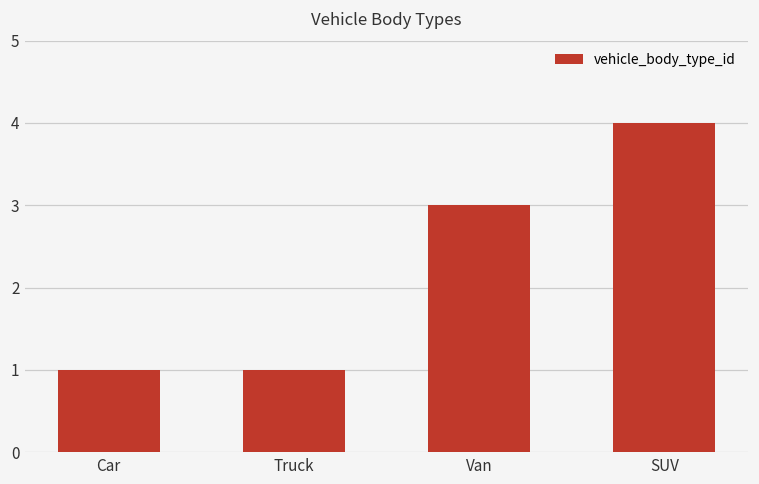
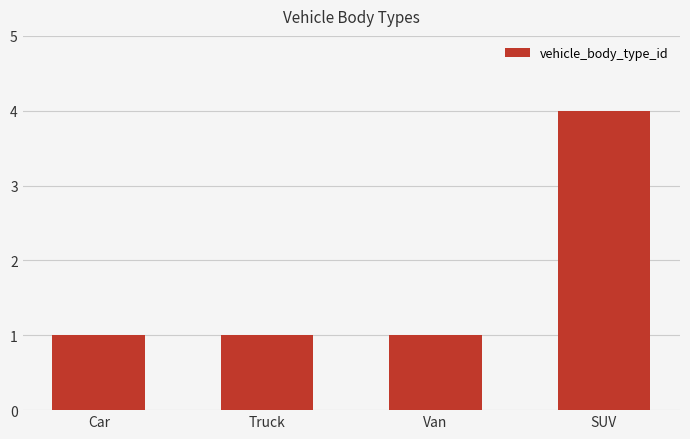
  {
    "Car": 1,
    "Truck": 1,
-   "Van": 3,
+   "Van": 1,
    "SUV": 4
  }
